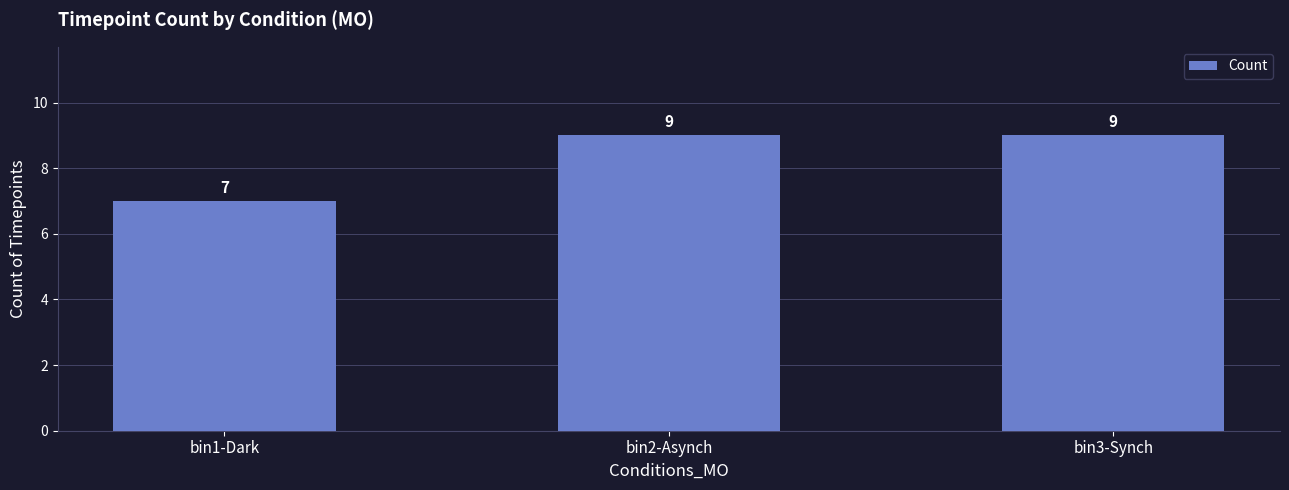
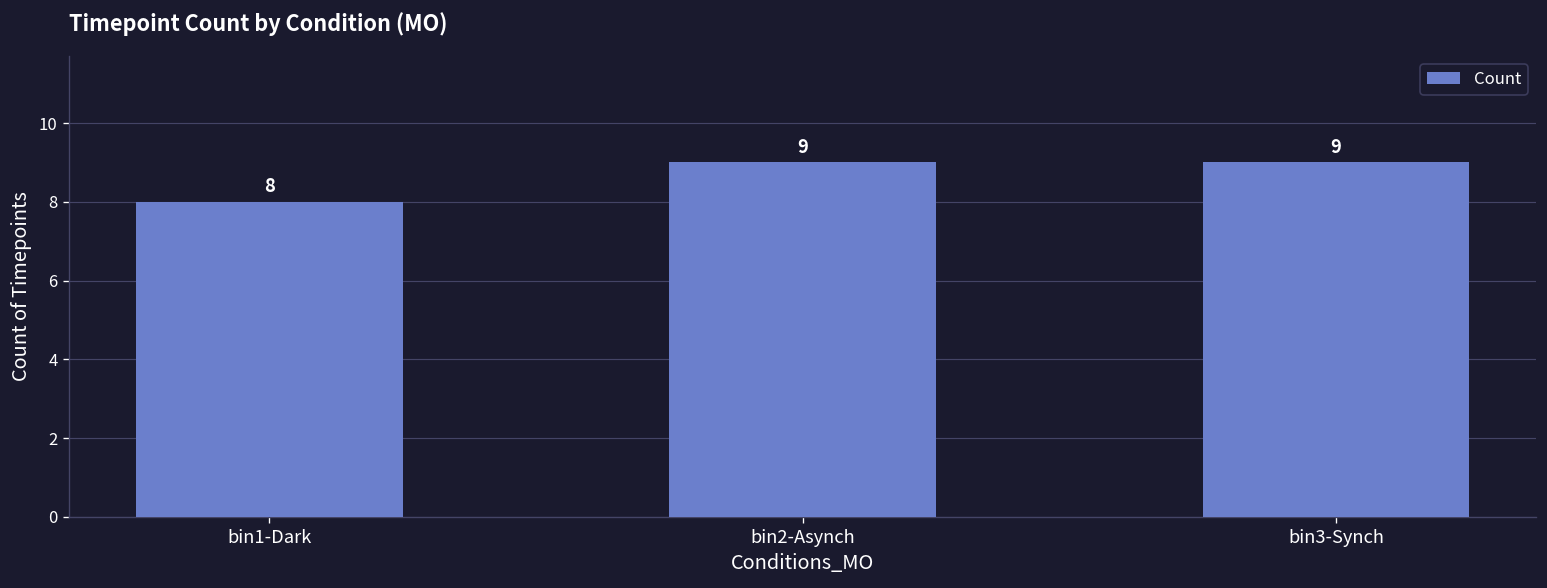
  {
-   "bin1-Dark": 7,
+   "bin1-Dark": 8,
    "bin2-Asynch": 9,
    "bin3-Synch": 9
  }
